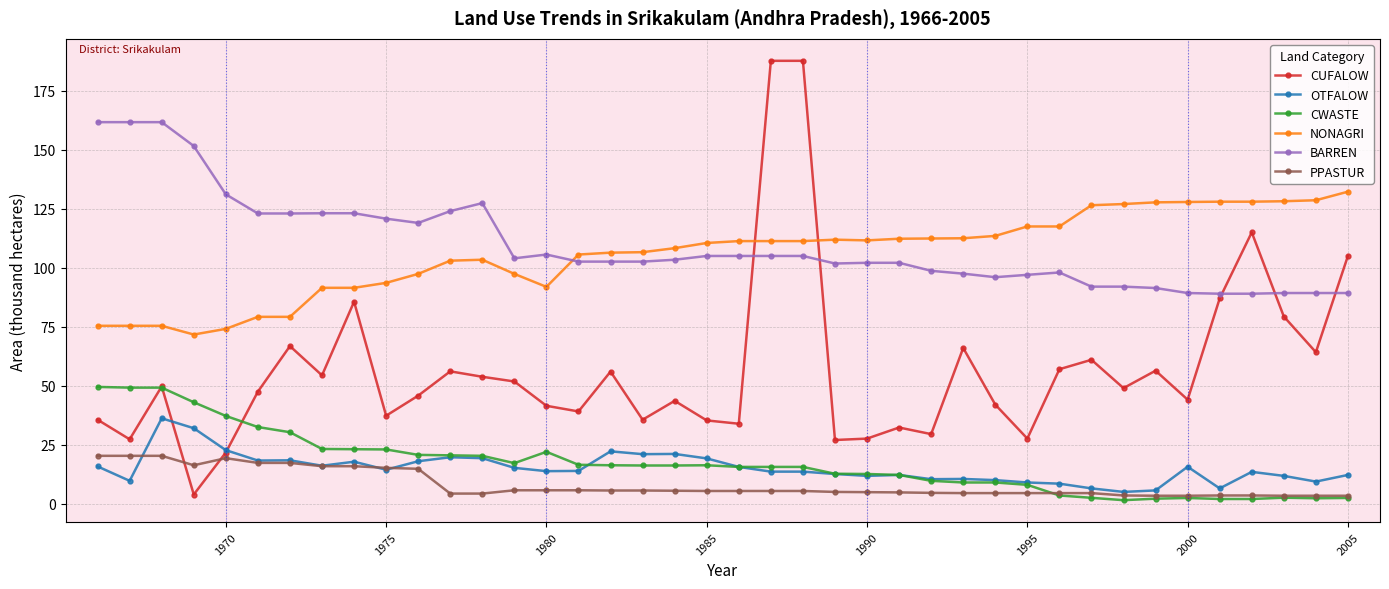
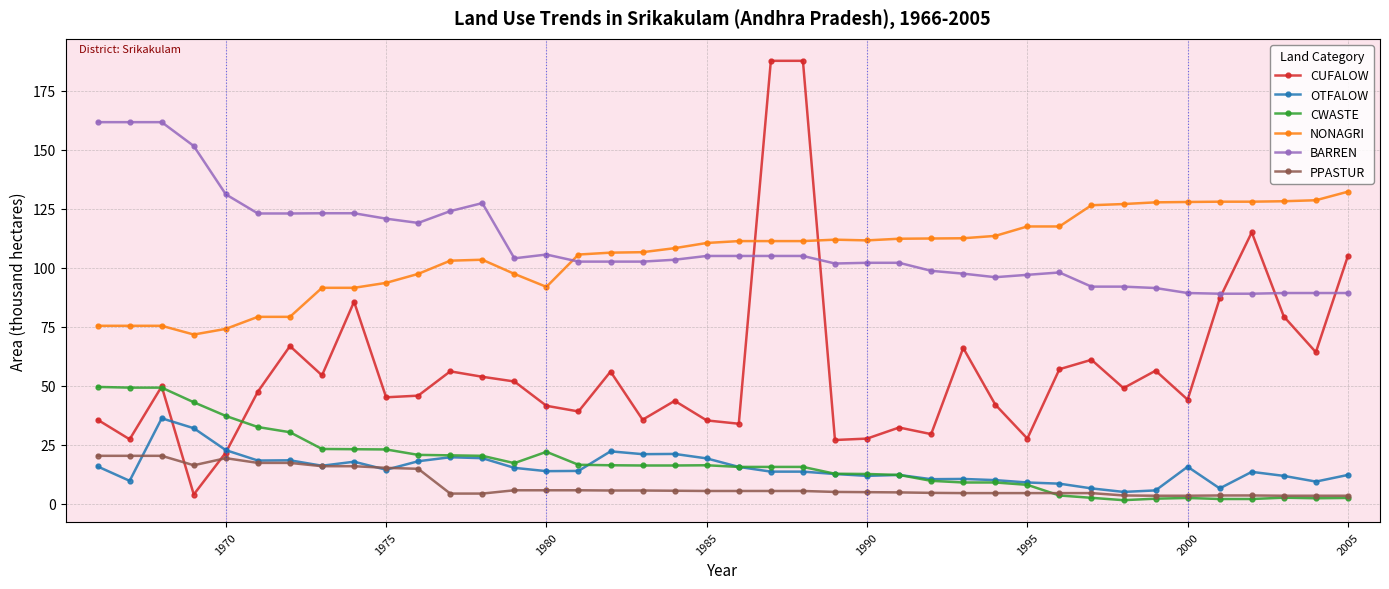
  {
    "CUFALOW": {
-     "1975": 37,
+     "1975": 45,
      "1980": 42,
      "1985": 35,
      "1990": 28,
      "1995": 28,
      "2000": 44,
      "2005": 105
    },
    "OTFALOW": {
      "1980": 14,
      "1985": 19,
      "2000": 16,
      "2005": 12
    },
    "CWASTE": {
      "1970": 37,
      "1975": 23,
      "1980": 22,
      "1985": 16
    },
    "NONAGRI": {
      "1970": 74,
      "1975": 94,
      "1980": 92,
      "1985": 111,
      "1990": 112,
      "1995": 118,
      "2000": 128,
      "2005": 132
    },
    "BARREN": {
      "1970": 131,
      "1975": 121,
      "1980": 106,
      "1985": 105,
      "1990": 102,
      "1995": 97,
      "2000": 89,
      "2005": 89
    },
    "PPASTUR": {
      "1970": 19,
      "1980": 6,
      "1985": 5,
      "1990": 5,
      "1995": 5
    }
  }
